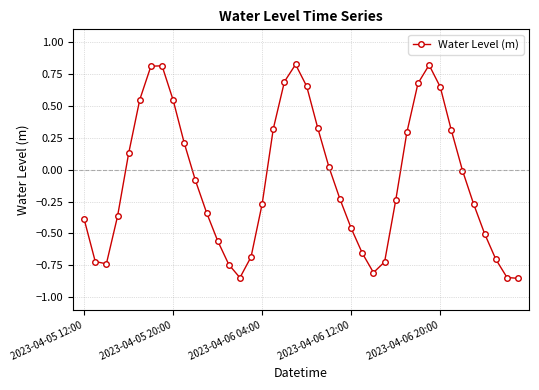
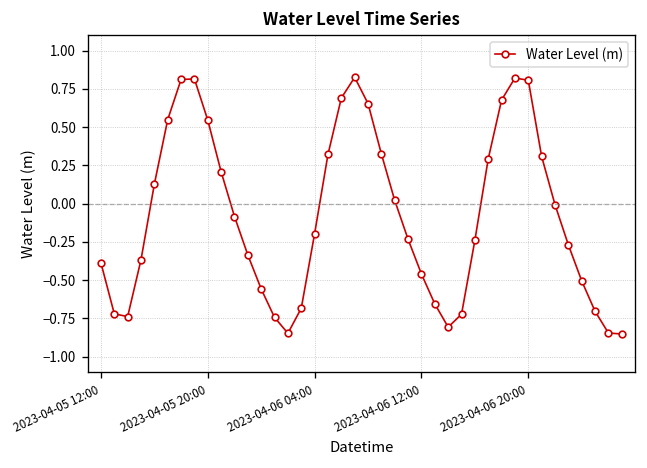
  {
    "2023-04-05 12:00": -0.39,
    "2023-04-05 20:00": 0.54,
-   "2023-04-06 04:00": -0.27,
+   "2023-04-06 04:00": -0.20,
    "2023-04-06 12:00": -0.46,
-   "2023-04-06 20:00": 0.65
+   "2023-04-06 20:00": 0.81
  }
